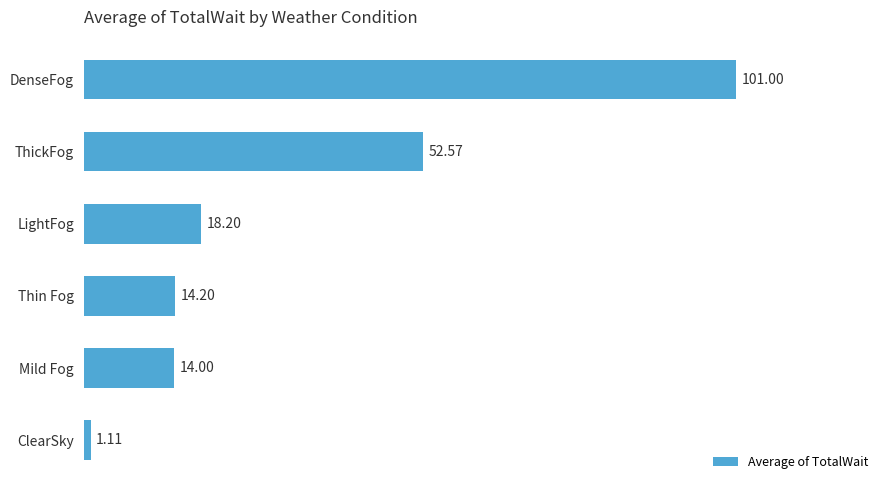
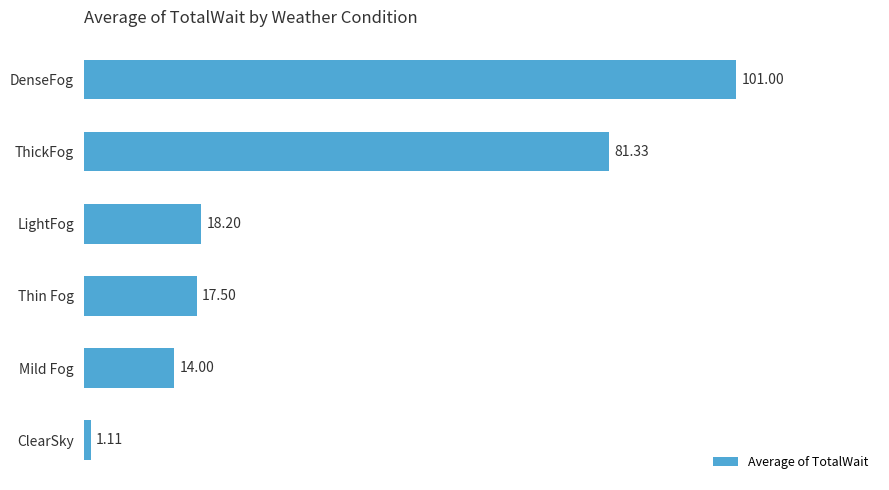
  {
    "DenseFog": 101.00,
-   "ThickFog": 52.57,
+   "ThickFog": 81.33,
    "LightFog": 18.20,
-   "Thin Fog": 14.20,
+   "Thin Fog": 17.50,
    "Mild Fog": 14.00,
    "ClearSky": 1.11
  }
